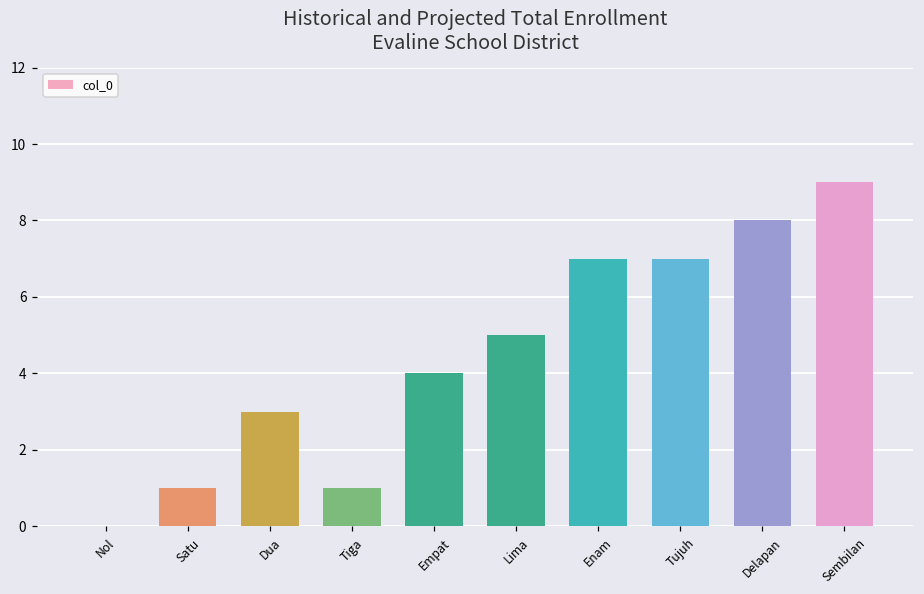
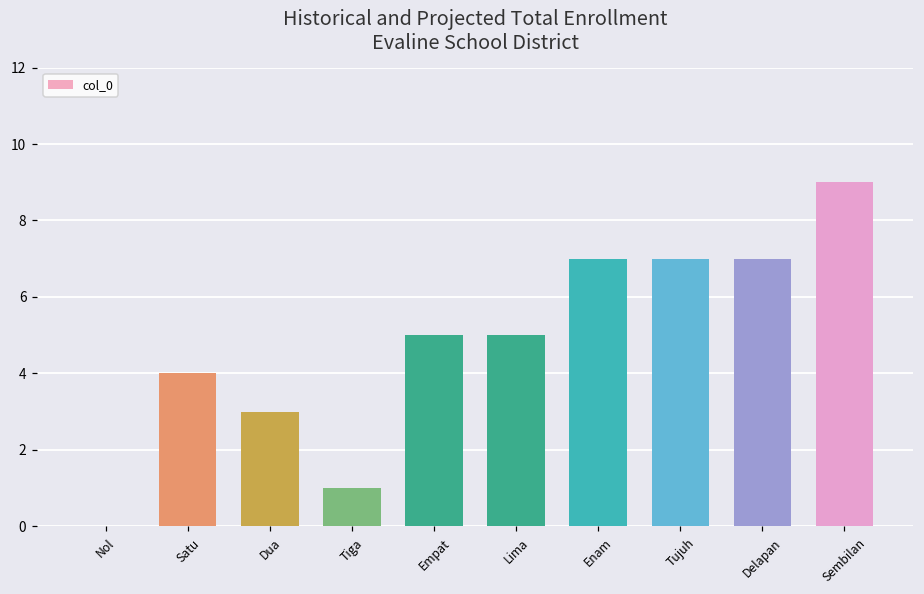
  {
    "Nol": 0,
-   "Satu": 1,
+   "Satu": 4,
    "Dua": 3,
    "Tiga": 1,
-   "Empat": 4,
+   "Empat": 5,
    "Lima": 5,
    "Enam": 7,
    "Tujuh": 7,
-   "Delapan": 8,
+   "Delapan": 7,
    "Sembilan": 9
  }
